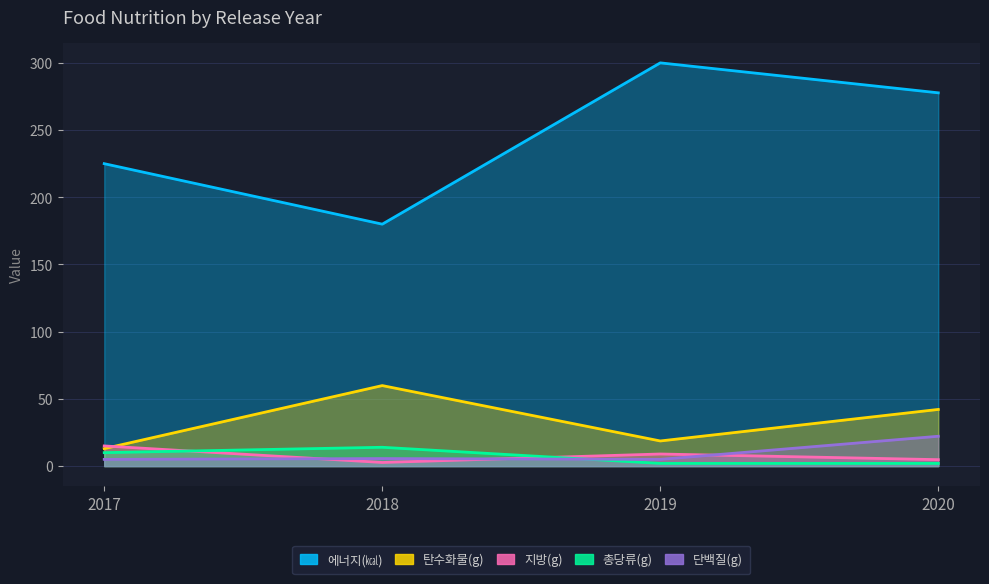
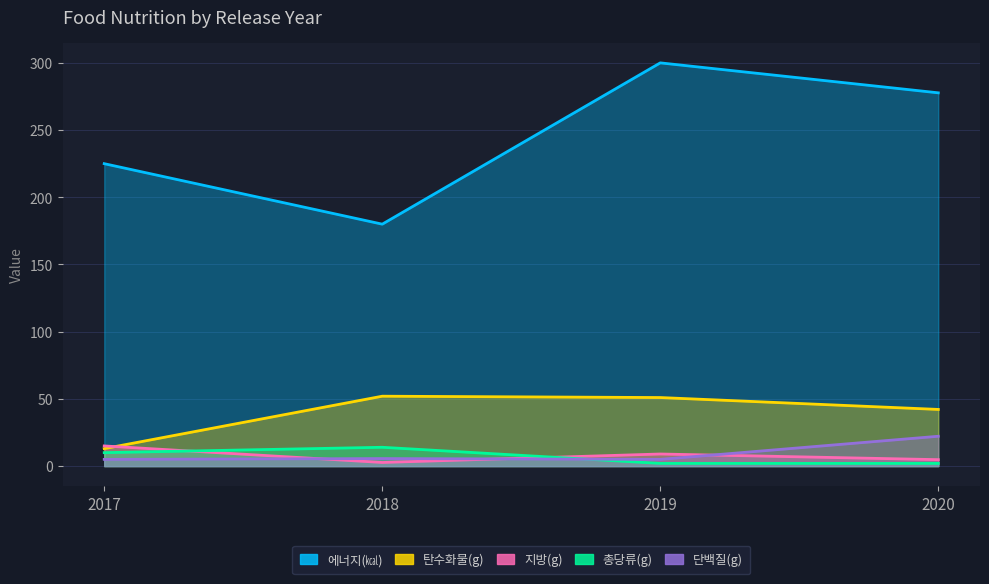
  {
    "에너지(㎉)": {
      "2017": 225,
      "2018": 180,
      "2019": 300,
      "2020": 278
    },
    "탄수화물(g)": {
      "2017": 13,
-     "2018": 60,
-     "2019": 19,
+     "2018": 52,
+     "2019": 51,
      "2020": 42
    },
    "지방(g)": {
      "2017": 15,
      "2018": 3,
      "2019": 9,
      "2020": 5
    },
    "총당류(g)": {
      "2017": 10,
      "2018": 14,
      "2019": 2,
      "2020": 2
    },
    "단백질(g)": {
      "2017": 5,
      "2018": 6,
      "2019": 5,
      "2020": 22
    }
  }
